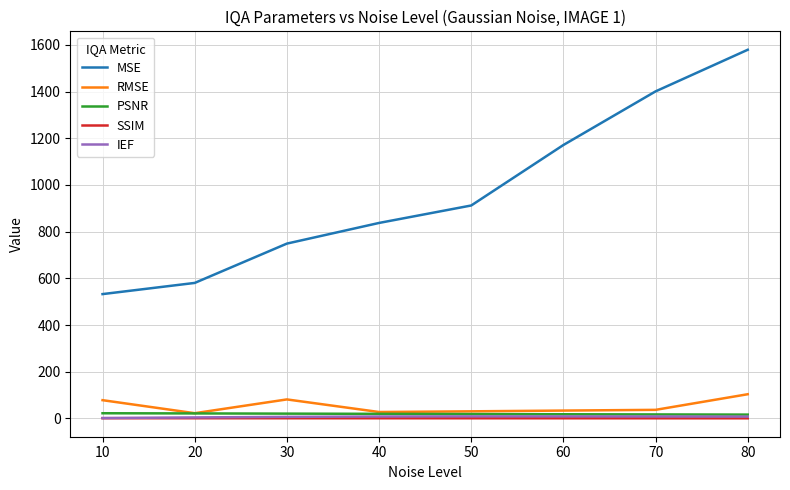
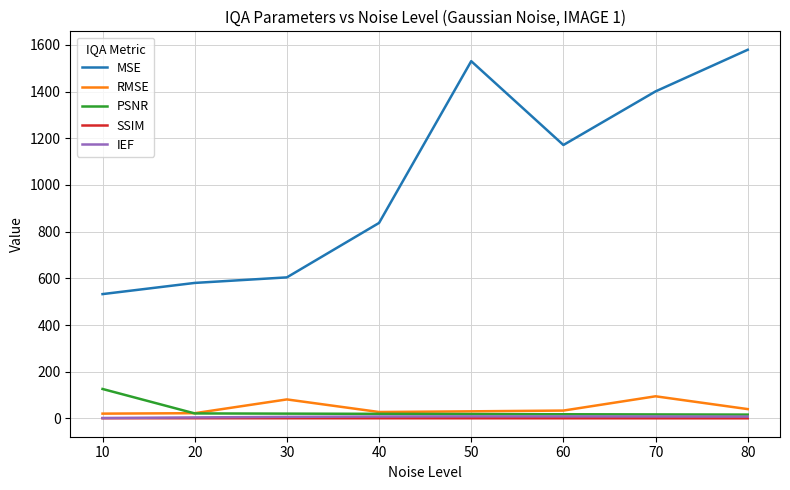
  {
    "MSE": {
      "10": 530,
      "20": 580,
-     "30": 750,
+     "30": 600,
      "40": 840,
-     "50": 910,
+     "50": 1530,
      "60": 1170,
      "70": 1400,
      "80": 1580
    },
    "RMSE": {
-     "10": 80,
+     "10": 20,
      "30": 80,
      "50": 30,
      "60": 30,
-     "70": 40,
-     "80": 100
+     "70": 90,
+     "80": 40
    },
    "PSNR": {
-     "10": 20,
+     "10": 130,
      "30": 20
    }
  }
